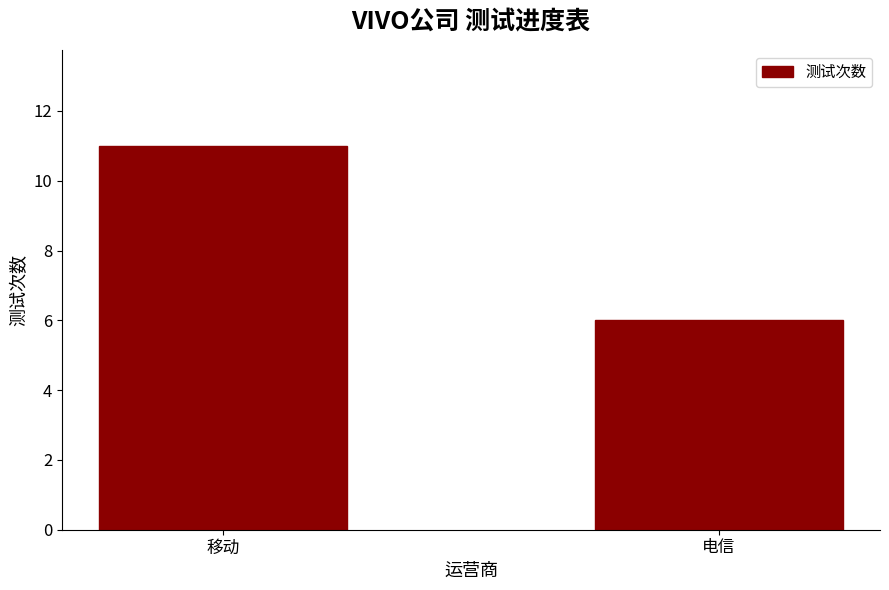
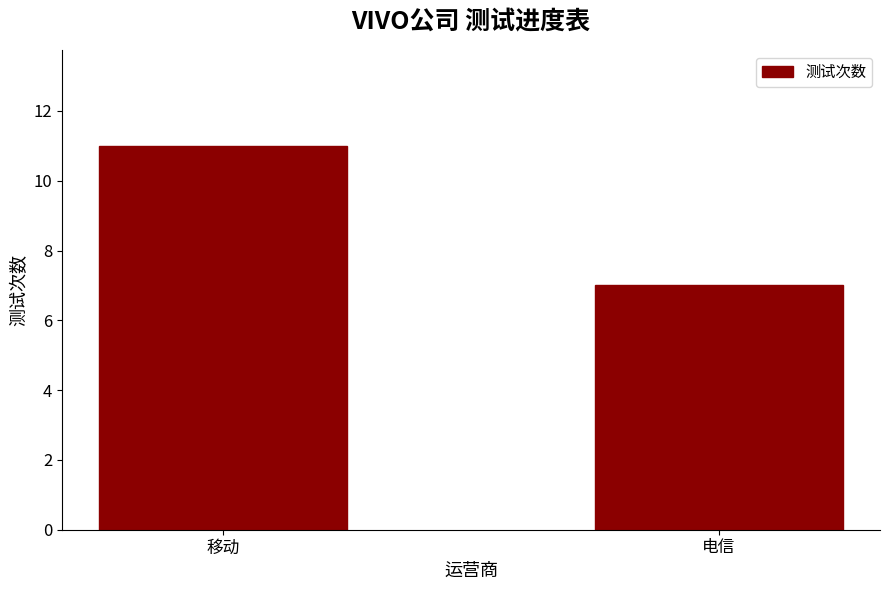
  {
    "移动": 11,
-   "电信": 6
+   "电信": 7
  }
